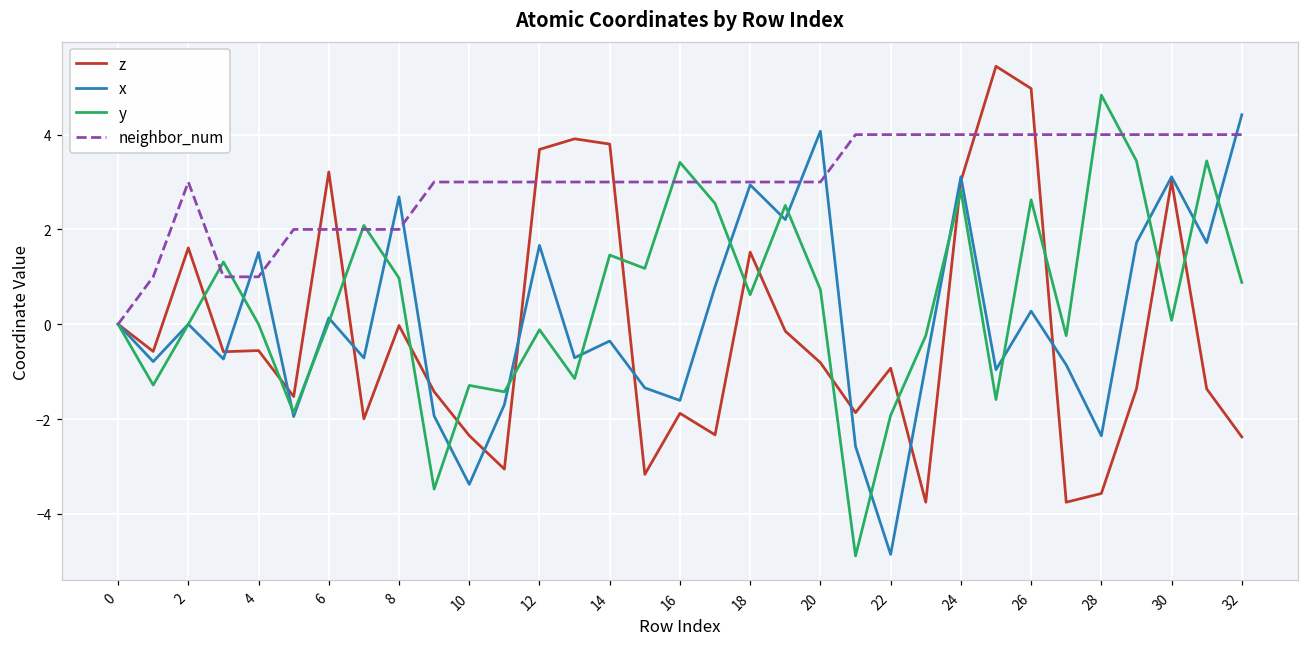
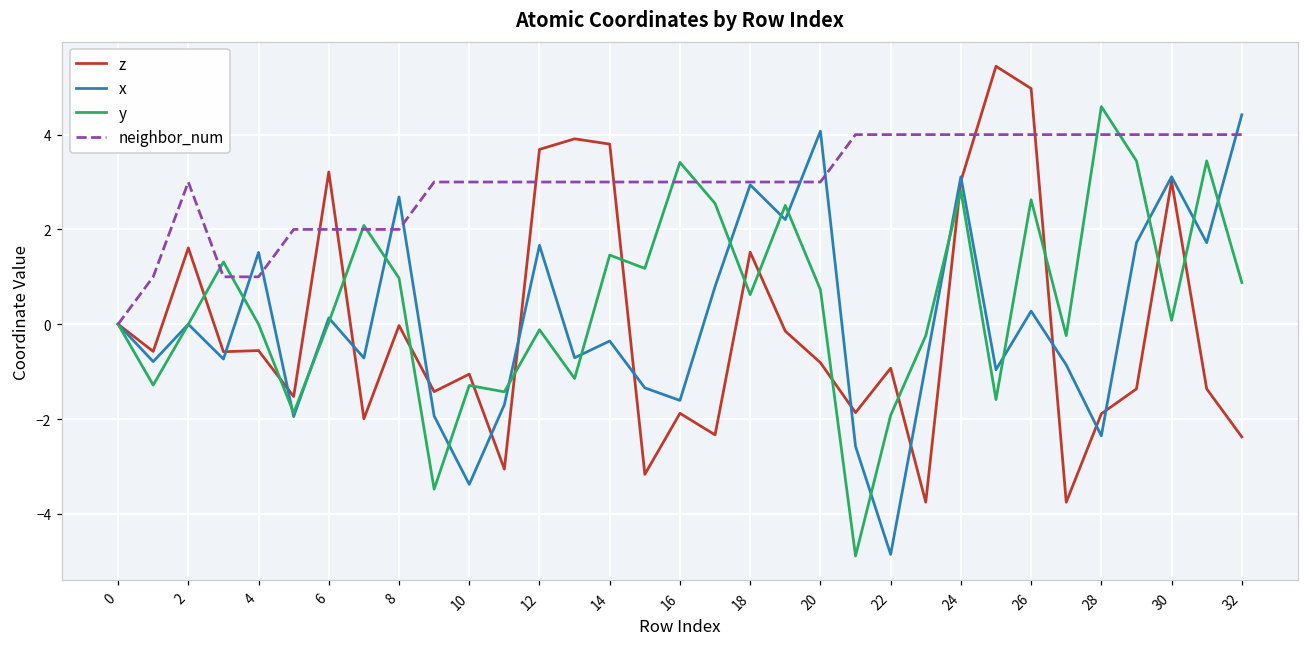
  {
    "z": {
      "2": 1.6,
      "4": -0.6,
      "6": 3.2,
      "8": 0.0,
-     "10": -2.3,
+     "10": -1.1,
      "12": 3.7,
      "14": 3.8,
      "16": -1.9,
      "18": 1.5,
      "20": -0.8,
      "22": -0.9,
      "24": 3.0,
      "26": 5.0,
-     "28": -3.6,
+     "28": -1.9,
      "30": 3.0,
      "32": -2.4
    },
    "x": {
      "4": 1.5,
      "6": 0.1,
      "8": 2.7,
      "10": -3.4,
      "12": 1.7,
      "14": -0.4,
      "16": -1.6,
      "18": 2.9,
      "20": 4.1,
      "22": -4.9,
      "24": 3.1,
      "26": 0.3,
      "28": -2.4,
      "30": 3.1,
      "32": 4.4
    },
    "y": {
      "4": 0.0,
      "6": 0.0,
      "8": 1.0,
      "10": -1.3,
      "12": -0.1,
      "14": 1.5,
      "16": 3.4,
      "18": 0.6,
      "20": 0.7,
      "22": -1.9,
      "24": 2.8,
      "26": 2.6,
-     "28": 4.8,
+     "28": 4.6,
      "30": 0.1,
      "32": 0.9
    },
    "neighbor_num": {
      "2": 3.0,
      "4": 1.0,
      "6": 2.0,
      "8": 2.0,
      "10": 3.0,
      "12": 3.0,
      "14": 3.0,
      "16": 3.0,
      "18": 3.0,
      "20": 3.0,
      "22": 4.0,
      "24": 4.0,
      "26": 4.0,
      "28": 4.0,
      "30": 4.0,
      "32": 4.0
    }
  }
